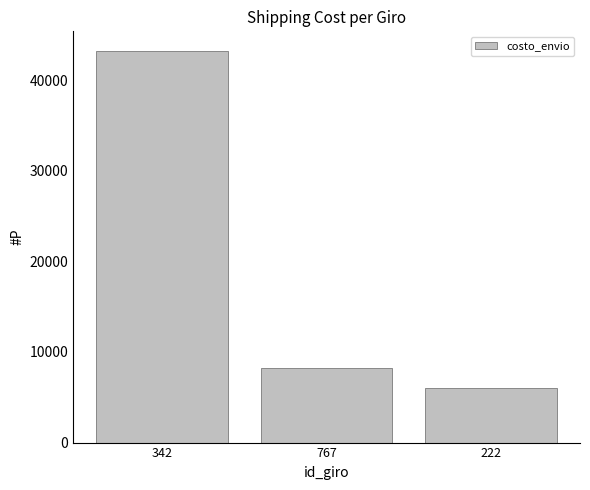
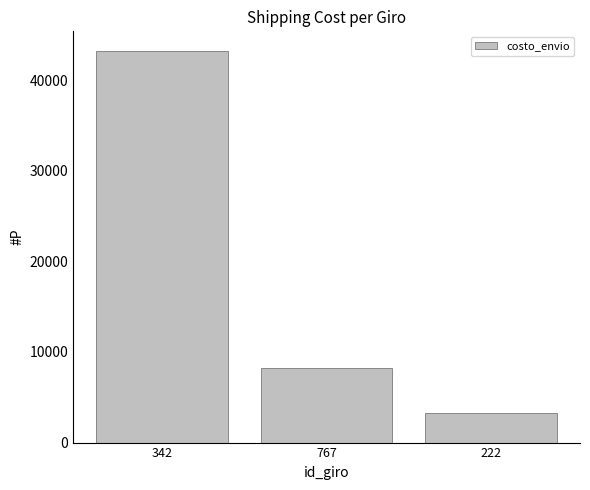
  {
    "342": 43000,
    "767": 8000,
-   "222": 6000
+   "222": 3000
  }
